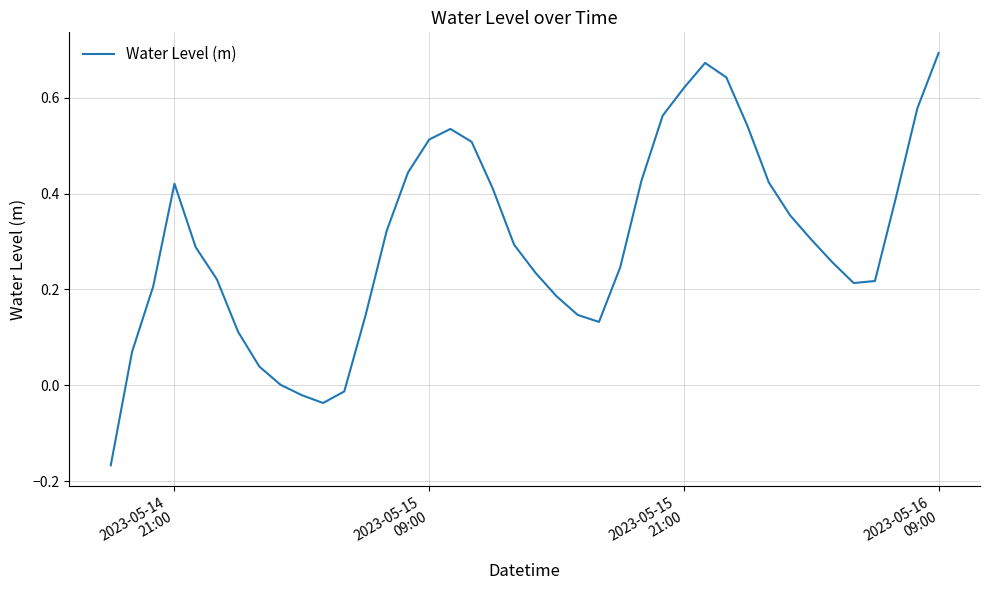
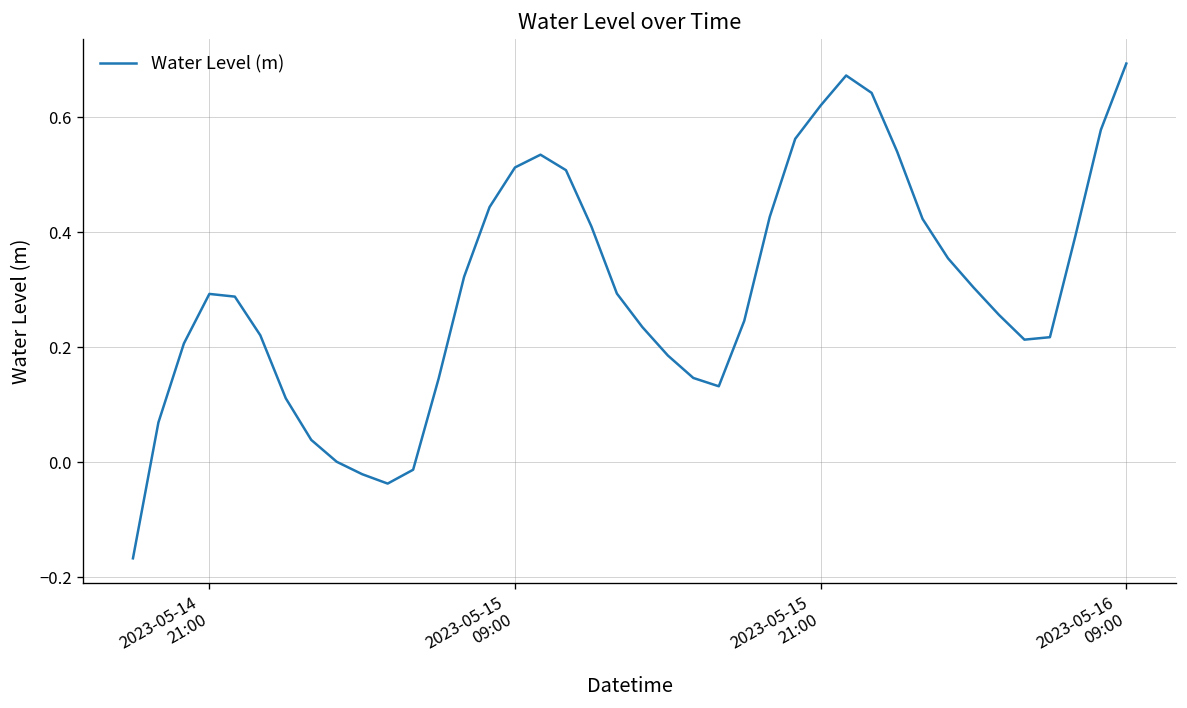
  {
-   "2023-05-14 21:00": 0.42,
+   "2023-05-14 21:00": 0.29,
    "2023-05-15 09:00": 0.51,
    "2023-05-15 21:00": 0.62,
    "2023-05-16 09:00": 0.69
  }
